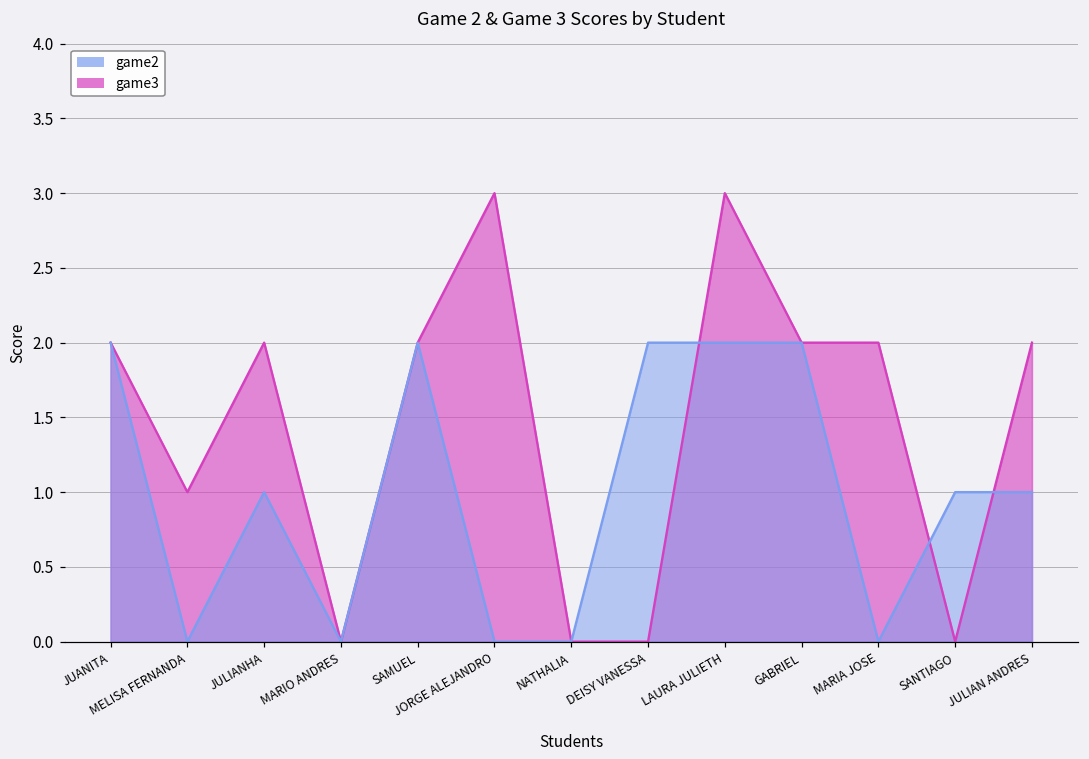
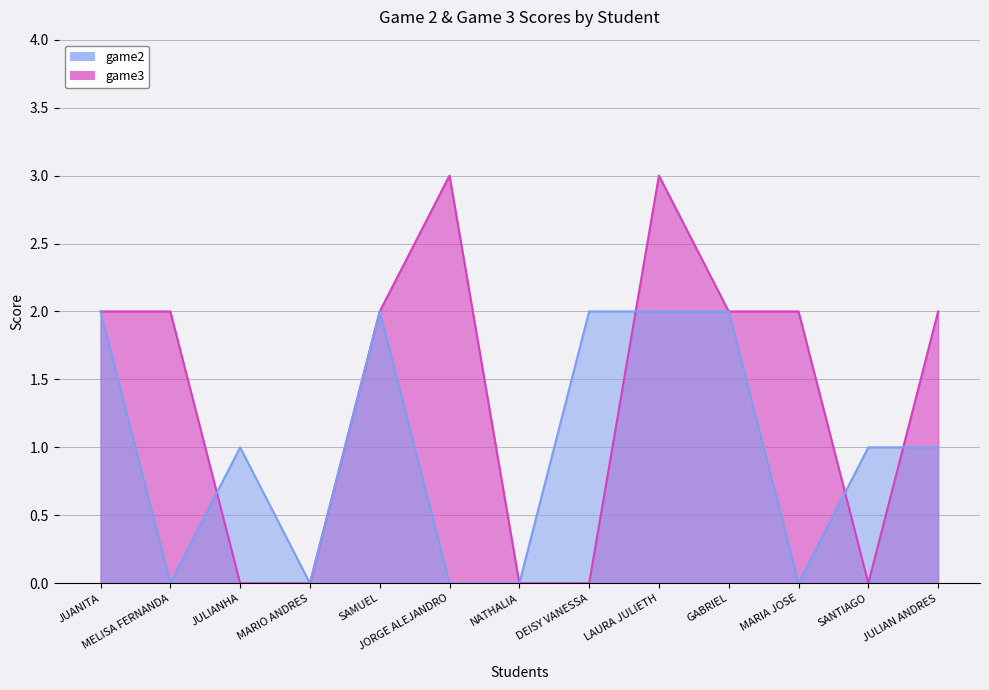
  {
    "game3": {
-     "MELISA FERNANDA": 1,
-     "JULIANHA": 2,
+     "MELISA FERNANDA": 2,
+     "JULIANHA": 0,
      "JORGE ALEJANDRO": 3,
      "DEISY VANESSA": 0,
      "LAURA JULIETH": 3,
      "MARIA JOSE": 2,
      "SANTIAGO": 0,
      "JULIAN ANDRES": 2
    },
    "game2": {
      "MELISA FERNANDA": 0,
      "JULIANHA": 1,
      "JORGE ALEJANDRO": 0,
      "DEISY VANESSA": 2,
      "LAURA JULIETH": 2,
      "MARIA JOSE": 0,
      "SANTIAGO": 1,
      "JULIAN ANDRES": 1
    }
  }
